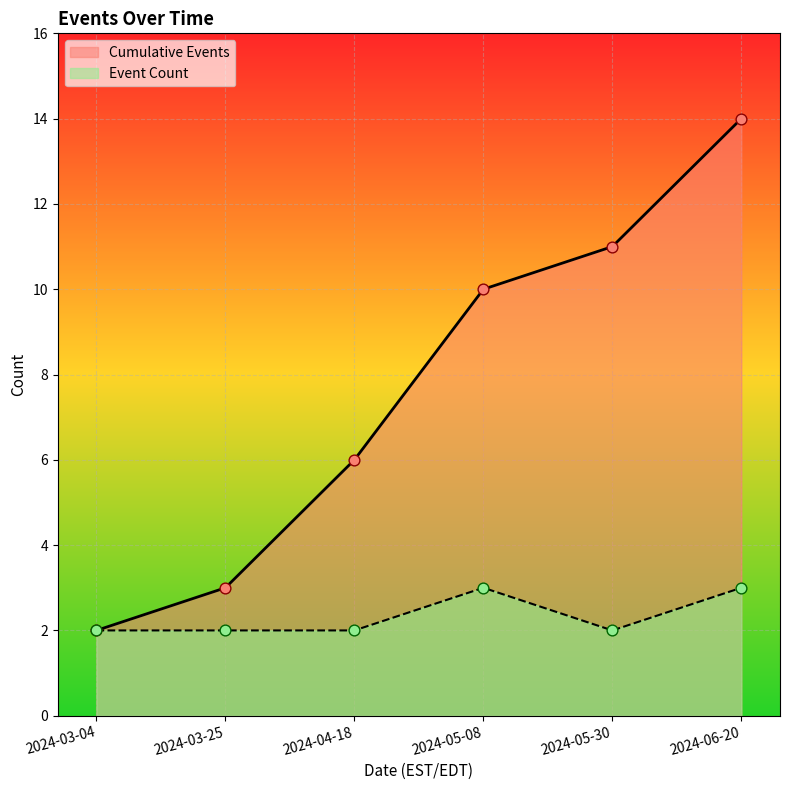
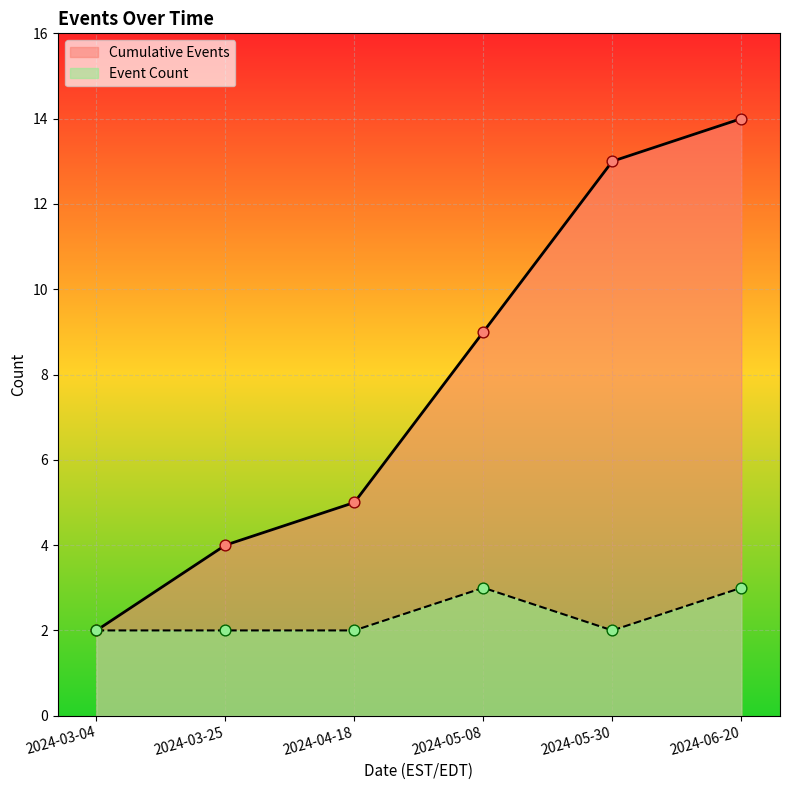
  {
    "Cumulative Events": {
-     "2024-03-25": 3,
-     "2024-04-18": 6,
-     "2024-05-08": 10,
-     "2024-05-30": 11,
+     "2024-03-25": 4,
+     "2024-04-18": 5,
+     "2024-05-08": 9,
+     "2024-05-30": 13,
      "2024-06-20": 14
    },
    "Event Count": {
      "2024-03-25": 2,
      "2024-04-18": 2,
      "2024-05-08": 3,
      "2024-05-30": 2,
      "2024-06-20": 3
    }
  }
